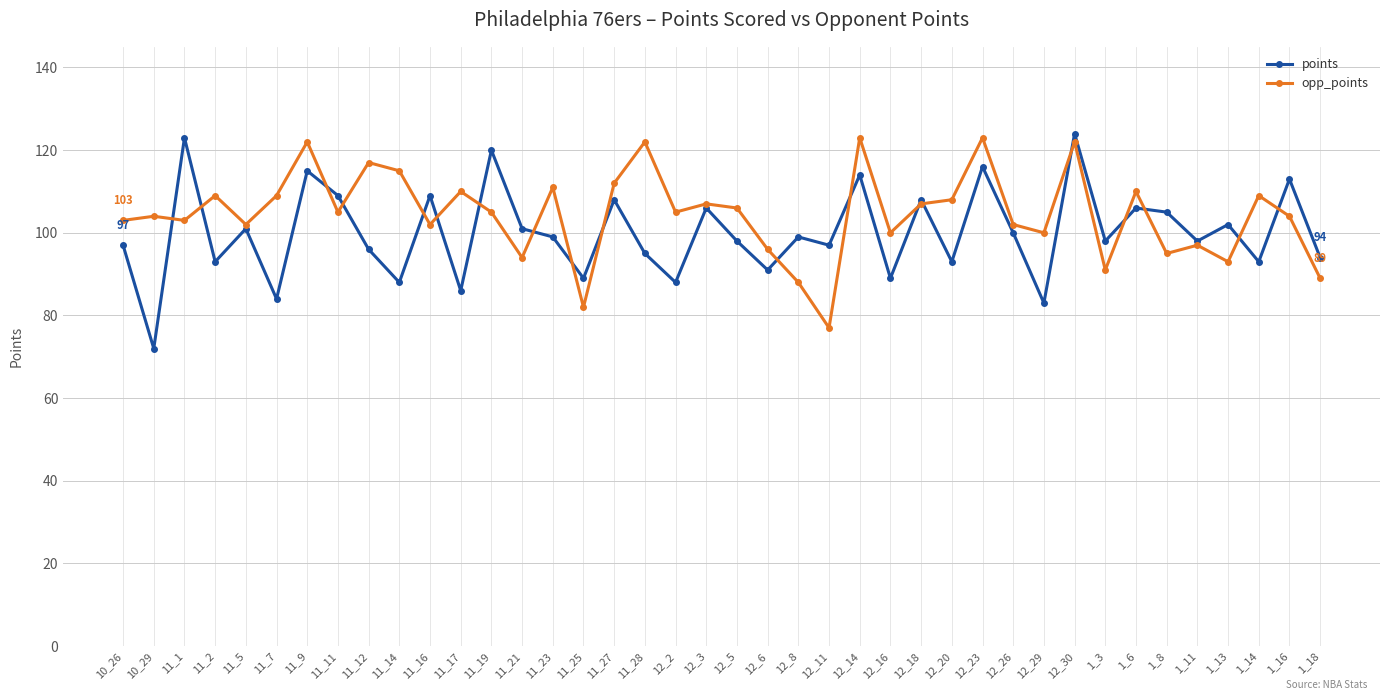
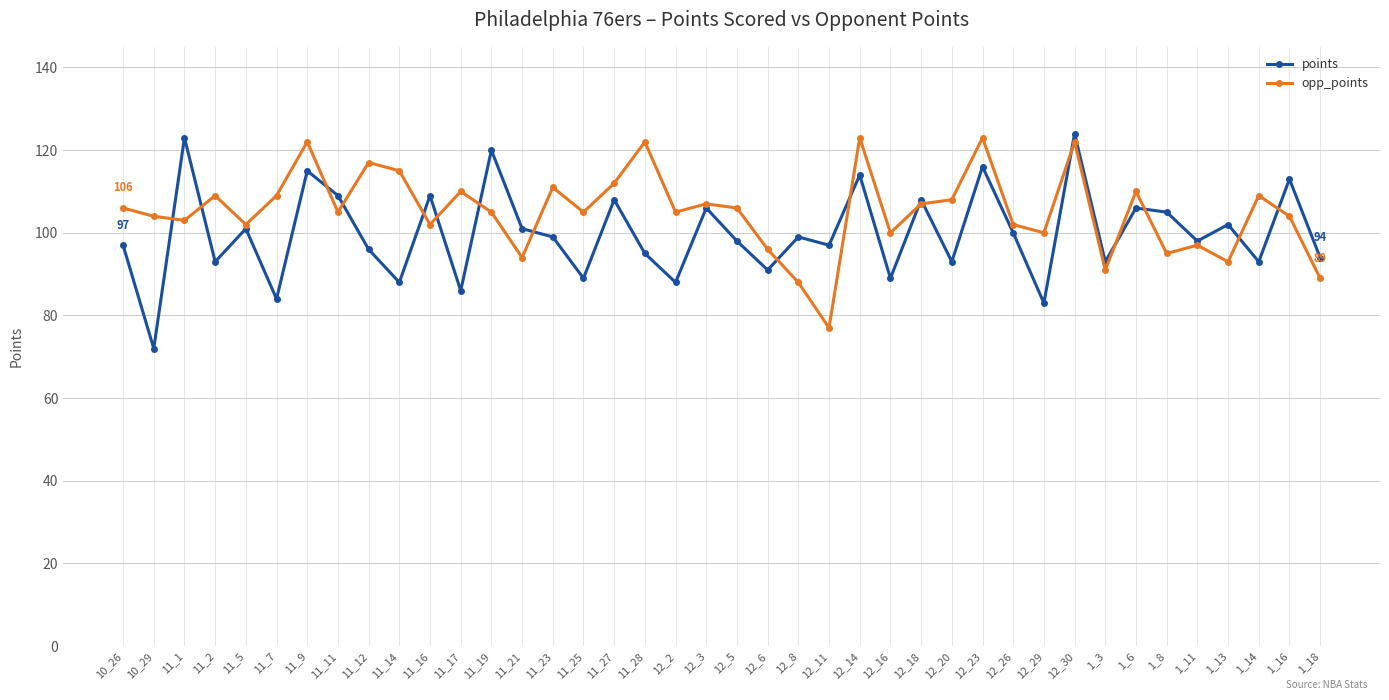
  {
    "points": {
      "10_29": 72,
      "11_1": 123,
      "11_2": 93,
      "11_5": 101,
      "11_7": 84,
      "11_9": 115,
      "11_11": 109,
      "11_12": 96,
      "11_14": 88,
      "11_16": 109,
      "11_17": 86,
      "11_19": 120,
      "11_21": 101,
      "11_23": 99,
      "11_25": 89,
      "11_27": 108,
      "11_28": 95,
      "12_2": 88,
      "12_3": 106,
      "12_5": 98,
      "12_6": 91,
      "12_8": 99,
      "12_11": 97,
      "12_14": 114,
      "12_16": 89,
      "12_18": 108,
      "12_20": 93,
      "12_23": 116,
      "12_26": 100,
      "12_29": 83,
      "12_30": 124,
-     "1_3": 98,
+     "1_3": 93,
      "1_6": 106,
      "1_8": 105,
      "1_11": 98,
      "1_13": 102,
      "1_14": 93,
      "1_16": 113
    },
    "opp_points": {
-     "10_26": 103,
-     "11_25": 82
+     "10_26": 106,
+     "11_25": 105
    }
  }
